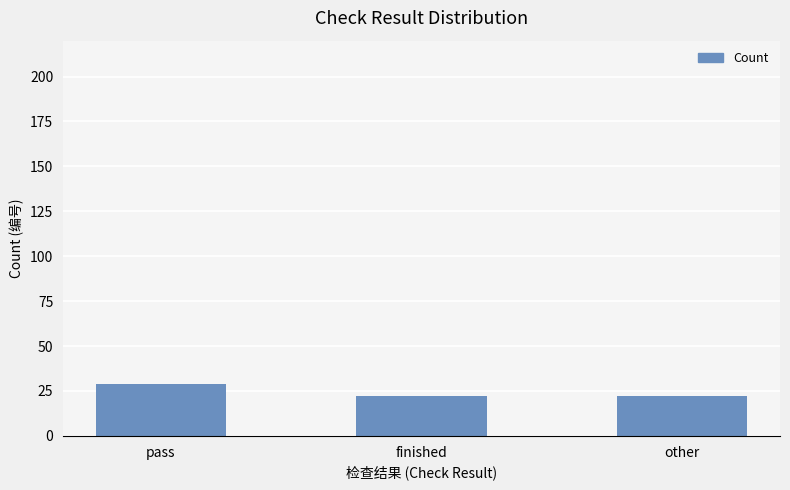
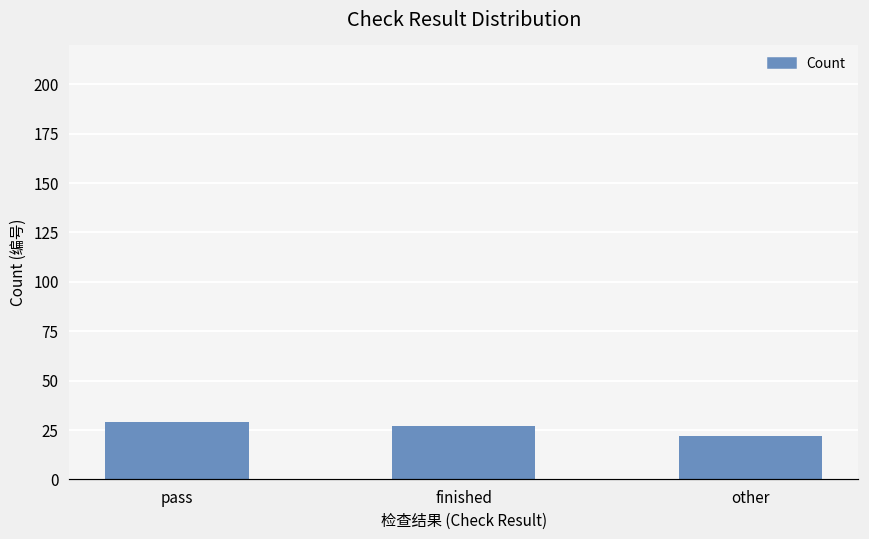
  {
    "pass": 29,
-   "finished": 22,
+   "finished": 27,
    "other": 22
  }
